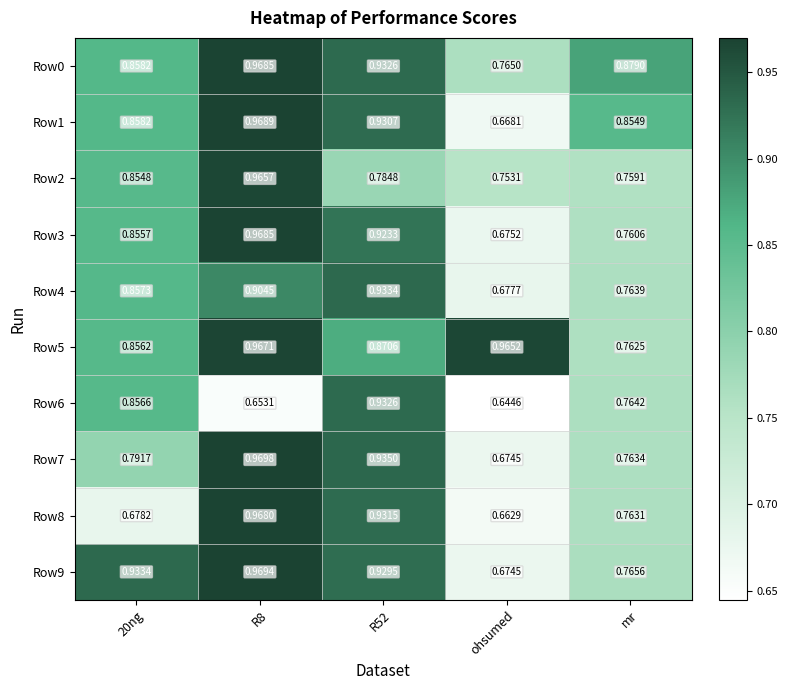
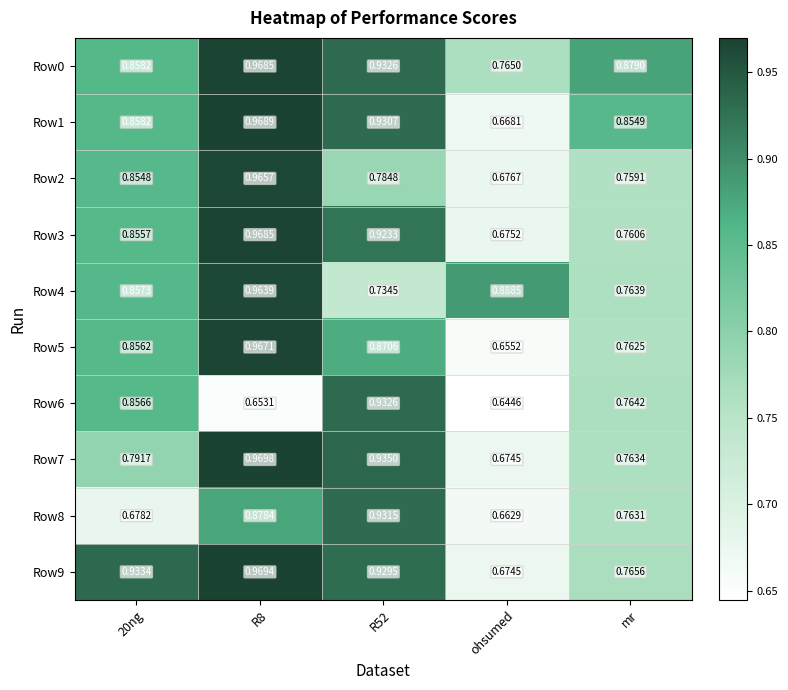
  {
    "Row2": {
-     "ohsumed": 0.7531
+     "ohsumed": 0.6767
    },
    "Row4": {
-     "R8": 0.9045,
-     "R52": 0.9334,
-     "ohsumed": 0.6777
+     "R8": 0.9639,
+     "R52": 0.7345,
+     "ohsumed": 0.8885
    },
    "Row5": {
-     "ohsumed": 0.9652
+     "ohsumed": 0.6552
    },
    "Row8": {
-     "R8": 0.9680
+     "R8": 0.8784
    }
  }
